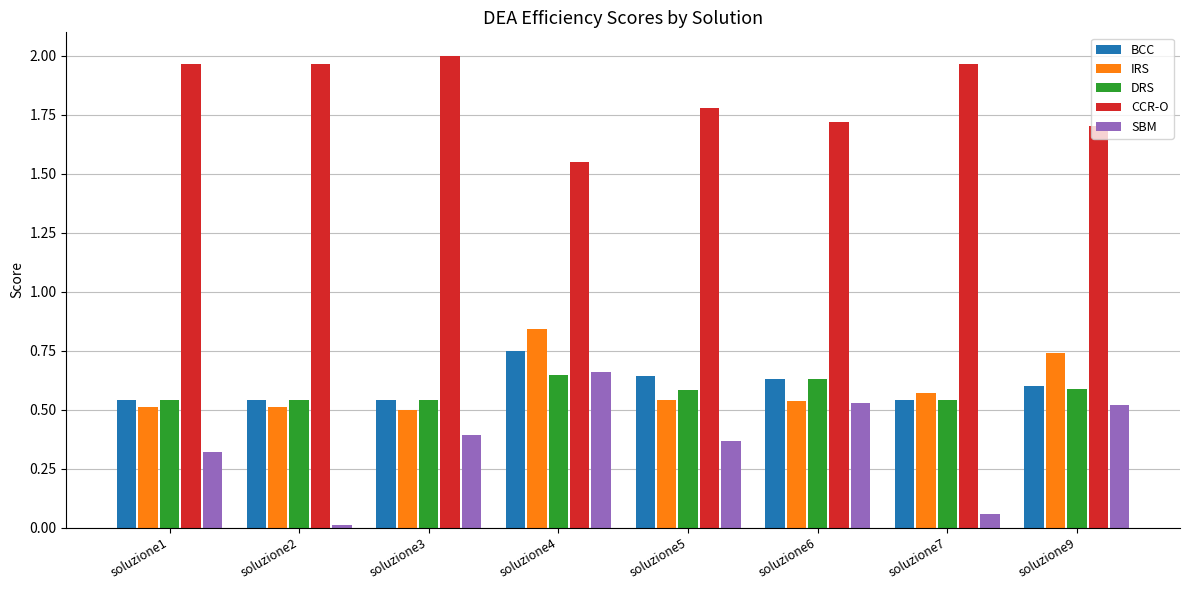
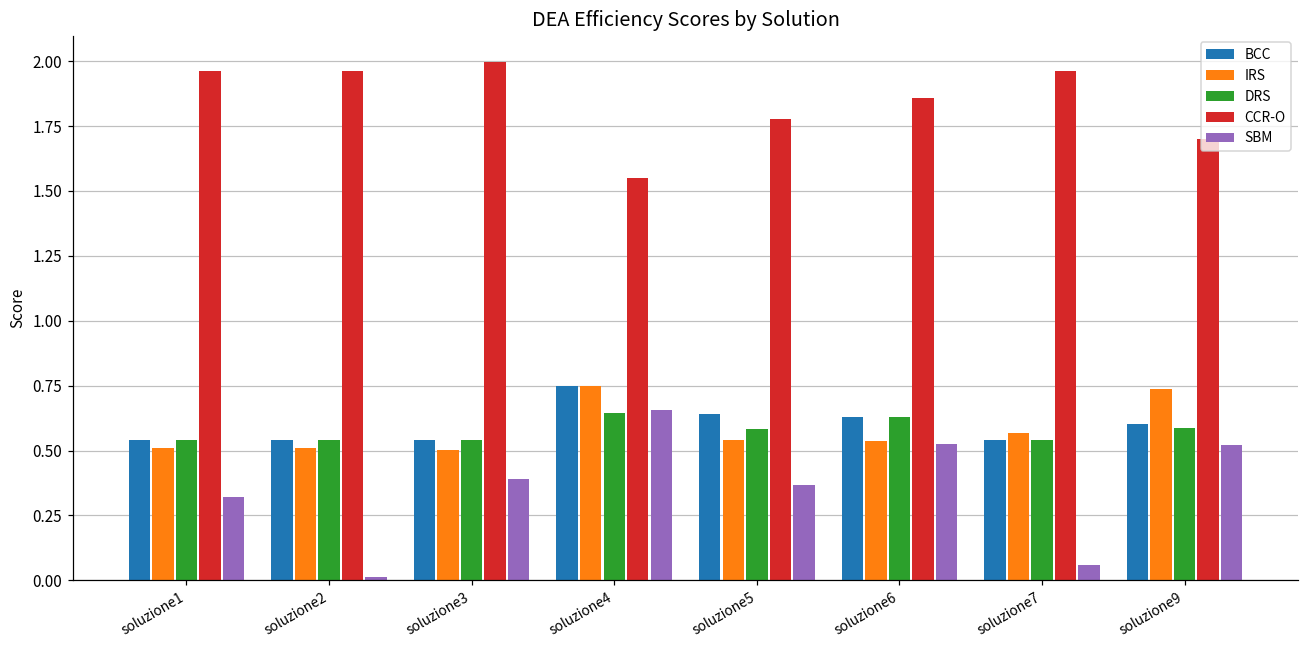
  {
    "BCC": {
      "soluzione1": 0.54,
      "soluzione2": 0.54,
      "soluzione3": 0.54,
      "soluzione4": 0.75,
      "soluzione5": 0.64,
      "soluzione6": 0.63,
      "soluzione7": 0.54,
      "soluzione9": 0.60
    },
    "IRS": {
      "soluzione1": 0.51,
      "soluzione2": 0.51,
      "soluzione3": 0.50,
-     "soluzione4": 0.84,
+     "soluzione4": 0.75,
      "soluzione5": 0.54,
      "soluzione6": 0.54,
      "soluzione7": 0.57,
      "soluzione9": 0.74
    },
    "DRS": {
      "soluzione1": 0.54,
      "soluzione2": 0.54,
      "soluzione3": 0.54,
      "soluzione4": 0.65,
      "soluzione5": 0.58,
      "soluzione6": 0.63,
      "soluzione7": 0.54,
      "soluzione9": 0.59
    },
    "CCR-O": {
      "soluzione1": 1.96,
      "soluzione2": 1.96,
      "soluzione3": 2.00,
      "soluzione4": 1.55,
      "soluzione5": 1.78,
-     "soluzione6": 1.72,
+     "soluzione6": 1.86,
      "soluzione7": 1.96
    },
    "SBM": {
      "soluzione1": 0.32,
      "soluzione2": 0.01,
      "soluzione3": 0.39,
      "soluzione4": 0.66,
      "soluzione5": 0.37,
      "soluzione6": 0.53,
      "soluzione7": 0.06,
      "soluzione9": 0.52
    }
  }
